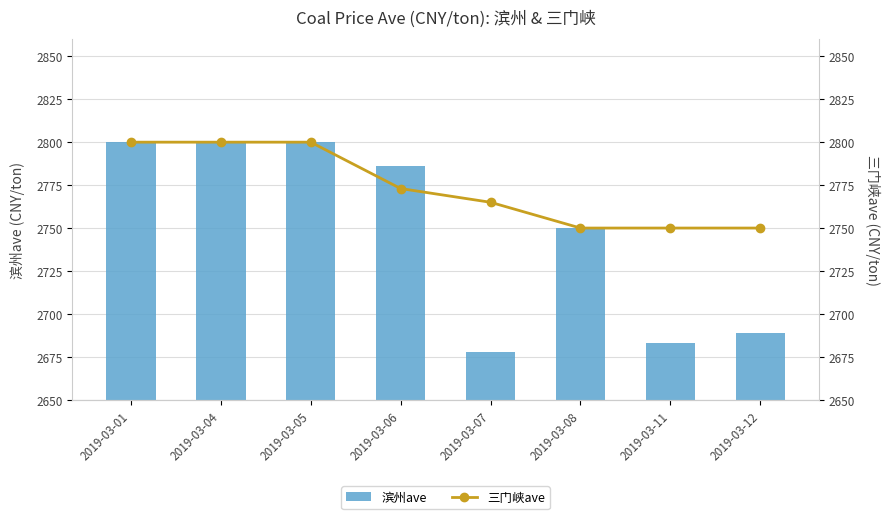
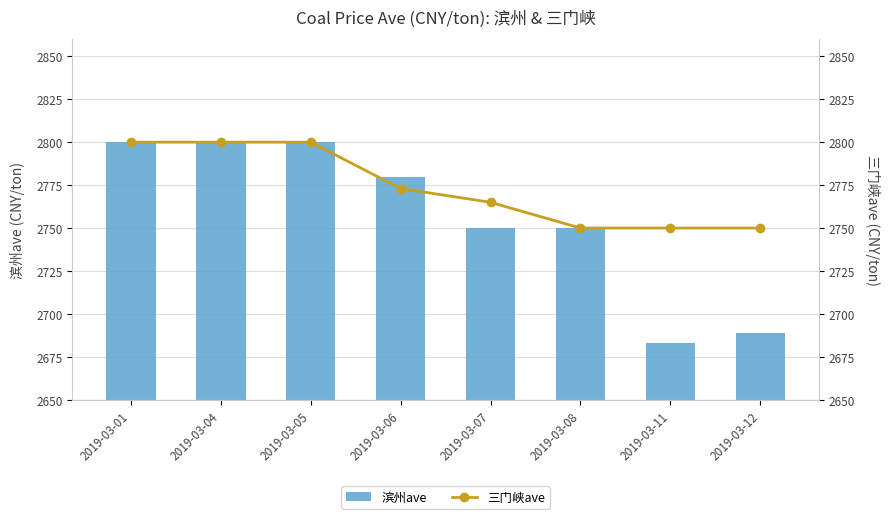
  {
    "滨州ave": {
      "2019-03-01": 2800,
      "2019-03-04": 2800,
      "2019-03-05": 2800,
-     "2019-03-06": 2786,
-     "2019-03-07": 2678,
+     "2019-03-06": 2780,
+     "2019-03-07": 2750,
      "2019-03-08": 2750,
      "2019-03-11": 2683,
      "2019-03-12": 2689
    },
    "三门峡ave": {
      "2019-03-01": 2800,
      "2019-03-04": 2800,
      "2019-03-05": 2800,
      "2019-03-06": 2773,
      "2019-03-07": 2765,
      "2019-03-08": 2750,
      "2019-03-11": 2750,
      "2019-03-12": 2750
    }
  }
